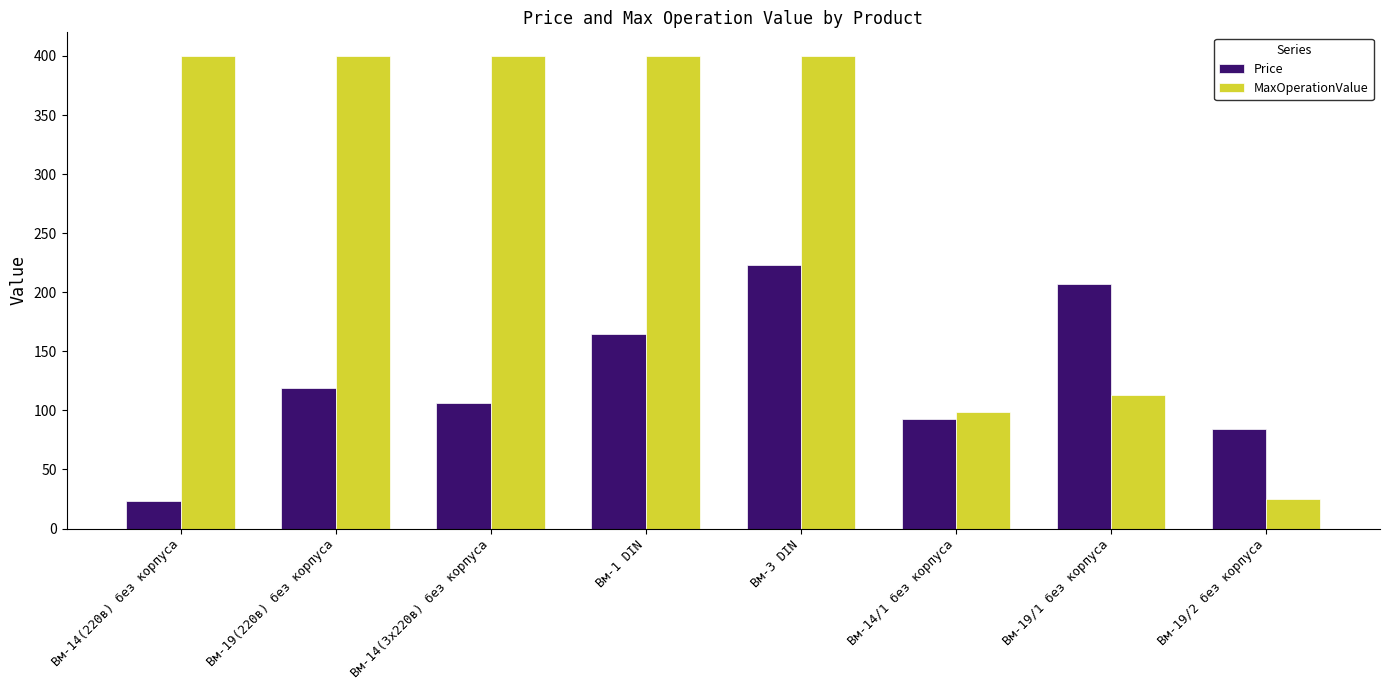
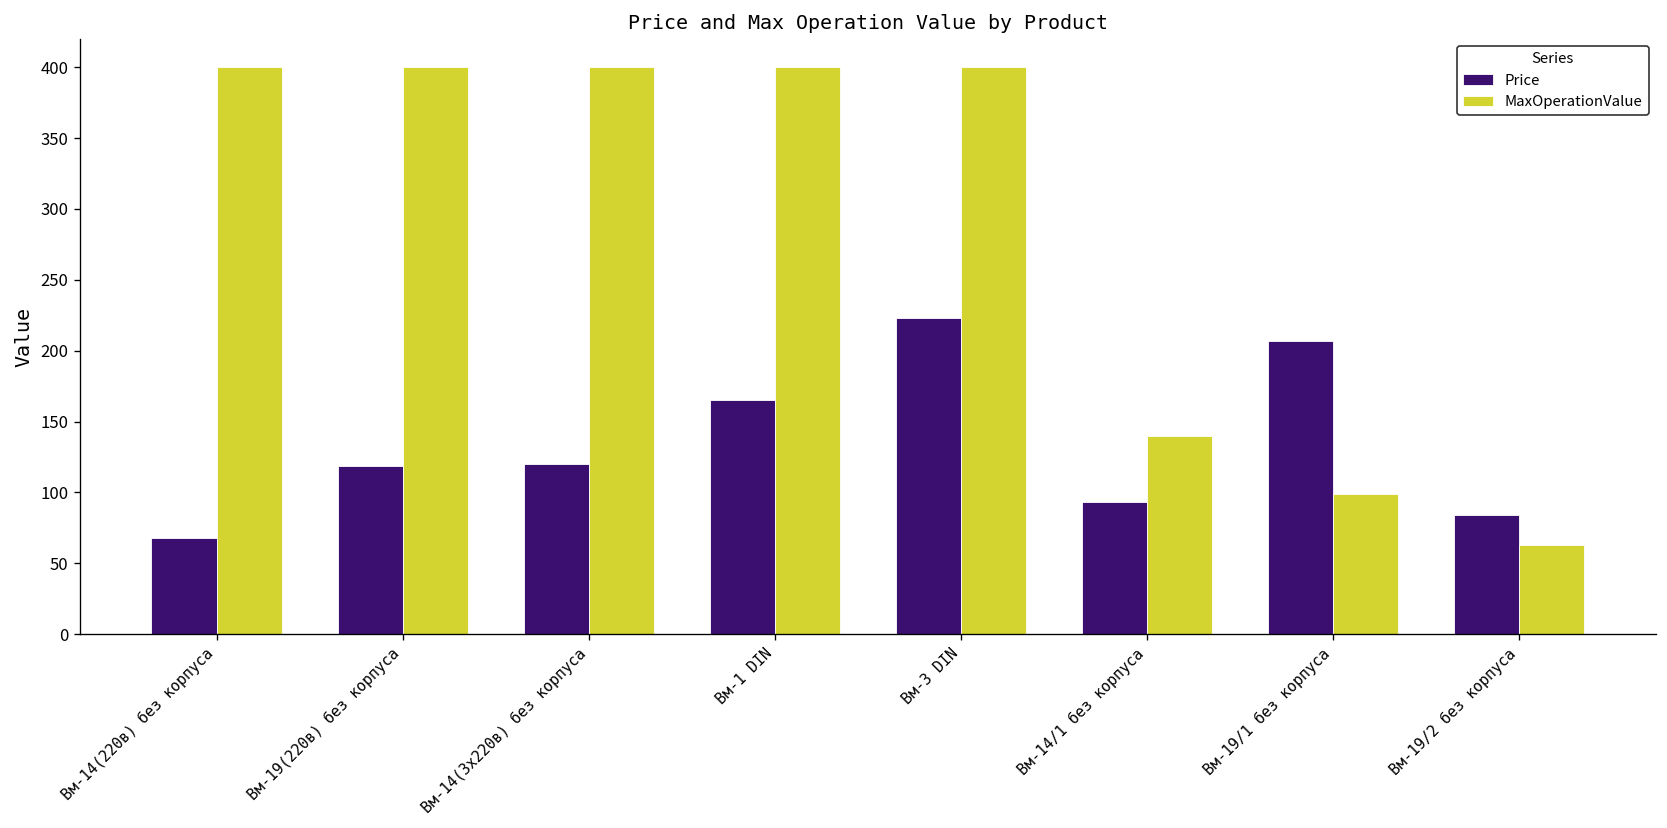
  {
    "Price": {
-     "Вм-14(220в) без корпуса": 23,
+     "Вм-14(220в) без корпуса": 68,
      "Вм-19(220в) без корпуса": 119,
-     "Вм-14(3x220в) без корпуса": 106,
+     "Вм-14(3x220в) без корпуса": 120,
      "Вм-1 DIN": 165,
      "Вм-3 DIN": 223,
      "Вм-14/1 без корпуса": 93,
      "Вм-19/1 без корпуса": 207,
      "Вм-19/2 без корпуса": 84
    },
    "MaxOperationValue": {
      "Вм-14(220в) без корпуса": 400,
      "Вм-19(220в) без корпуса": 400,
      "Вм-14(3x220в) без корпуса": 400,
      "Вм-1 DIN": 400,
      "Вм-3 DIN": 400,
-     "Вм-14/1 без корпуса": 99,
-     "Вм-19/1 без корпуса": 113,
-     "Вм-19/2 без корпуса": 25
+     "Вм-14/1 без корпуса": 140,
+     "Вм-19/1 без корпуса": 99,
+     "Вм-19/2 без корпуса": 63
    }
  }
